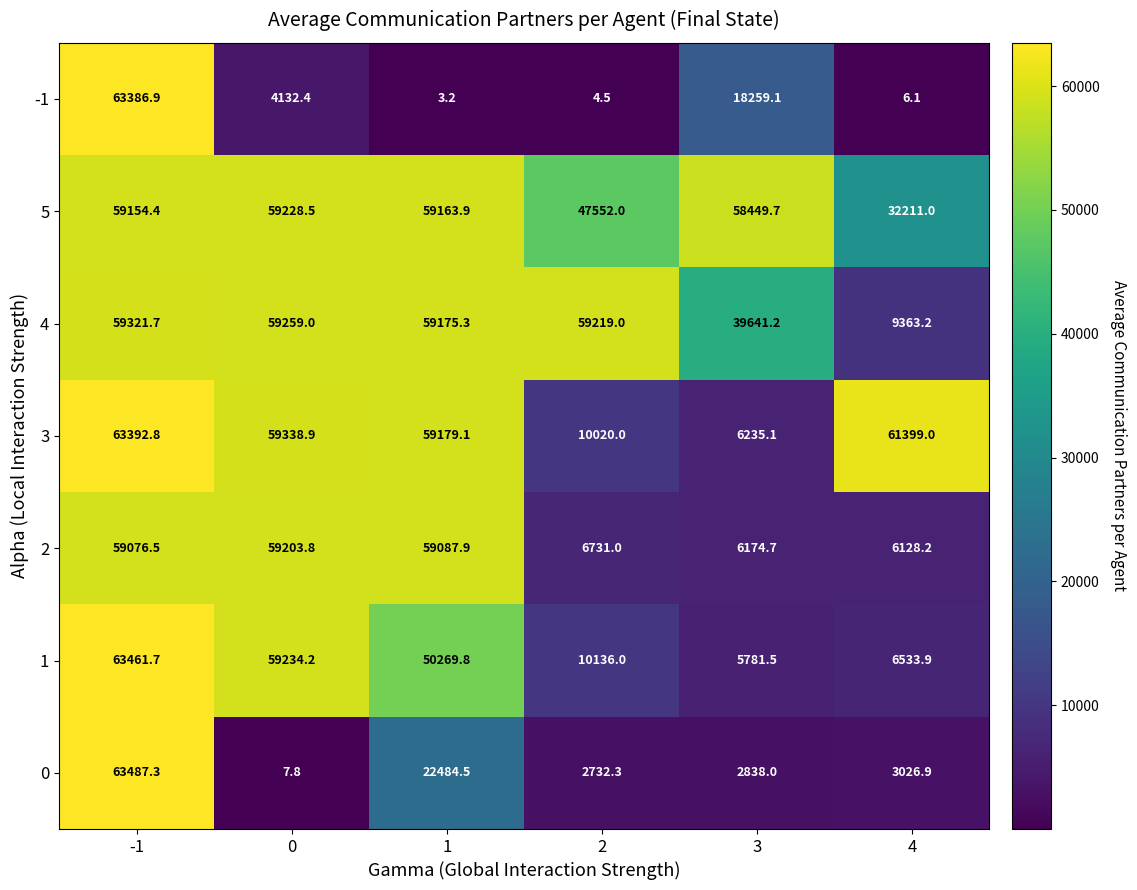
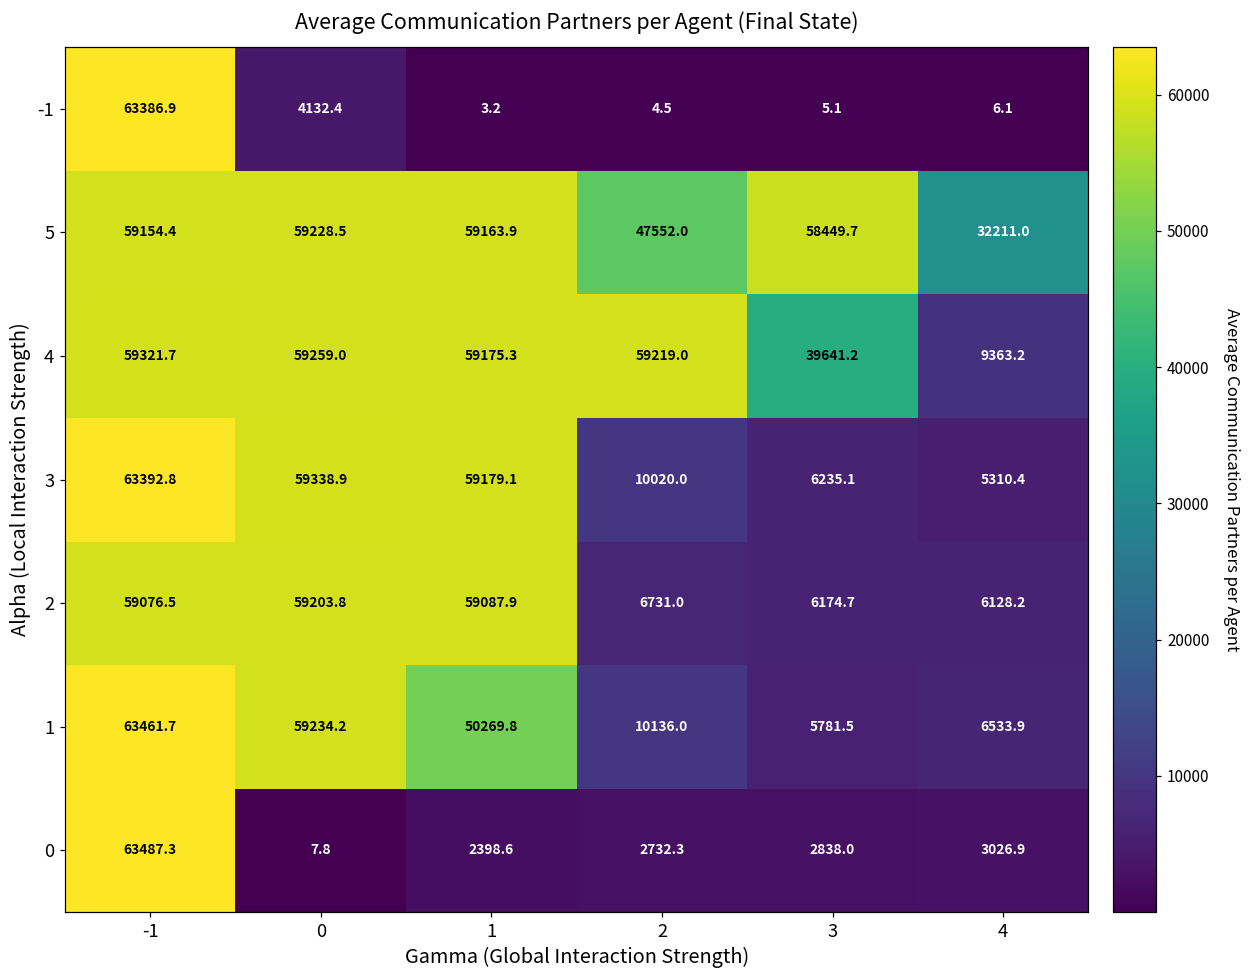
  {
    "-1": {
      "-1": 63386.9,
      "0": 4132.4,
      "1": 3.2,
      "2": 4.5,
-     "3": 18259.1,
+     "3": 5.1,
      "4": 6.1
    },
    "5": {
      "-1": 59154.4,
      "0": 59228.5,
      "1": 59163.9,
      "2": 47552.0,
      "3": 58449.7,
      "4": 32211.0
    },
    "4": {
      "-1": 59321.7,
      "0": 59259.0,
      "1": 59175.3,
      "2": 59219.0,
      "3": 39641.2,
      "4": 9363.2
    },
    "3": {
      "-1": 63392.8,
      "0": 59338.9,
      "1": 59179.1,
      "2": 10020.0,
      "3": 6235.1,
-     "4": 61399.0
+     "4": 5310.4
    },
    "2": {
      "-1": 59076.5,
      "0": 59203.8,
      "1": 59087.9,
      "2": 6731.0,
      "3": 6174.7,
      "4": 6128.2
    },
    "1": {
      "-1": 63461.7,
      "0": 59234.2,
      "1": 50269.8,
      "2": 10136.0,
      "3": 5781.5,
      "4": 6533.9
    },
    "0": {
      "-1": 63487.3,
      "0": 7.8,
-     "1": 22484.5,
+     "1": 2398.6,
      "2": 2732.3,
      "3": 2838.0,
      "4": 3026.9
    }
  }
